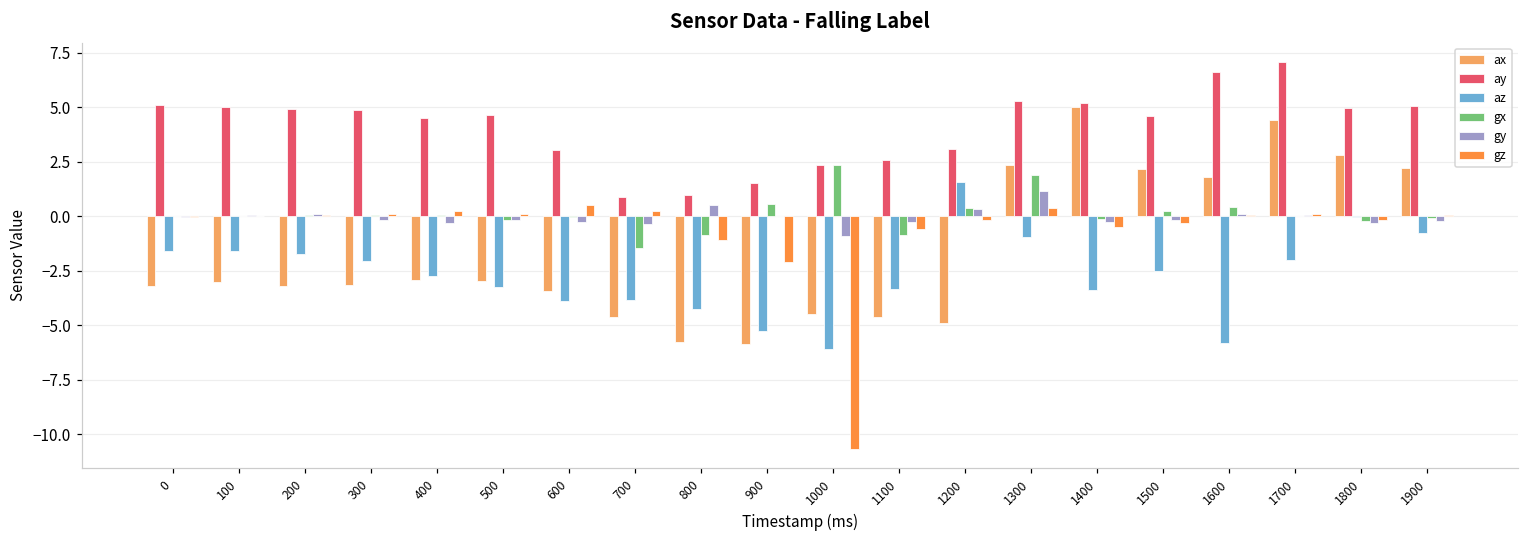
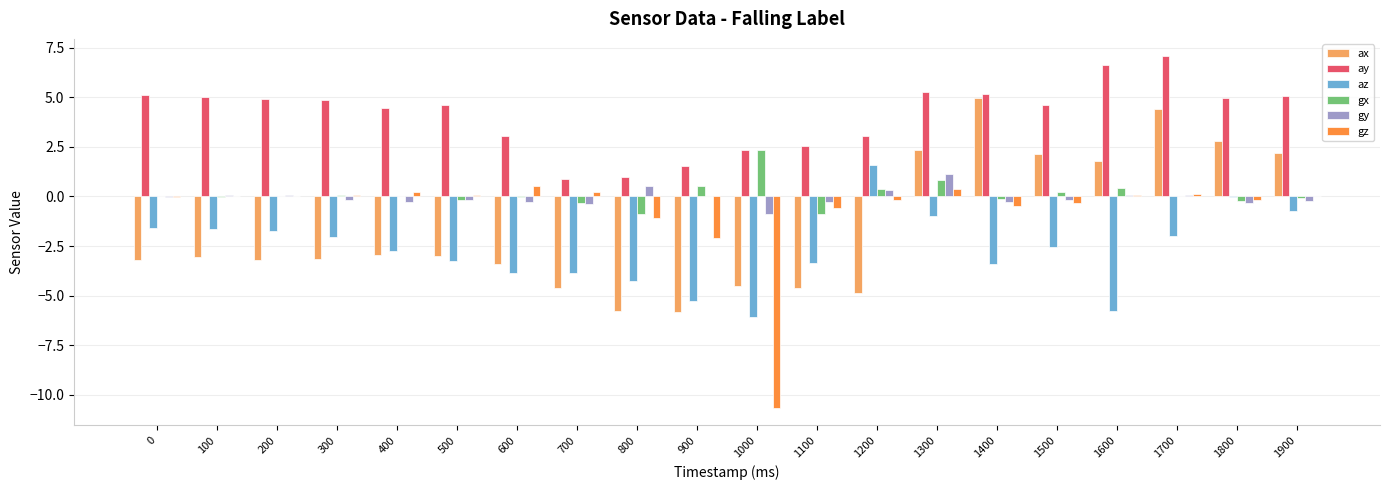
  {
    "ay": {
      "0": 5.1,
      "100": 5.0,
      "200": 4.9,
      "300": 4.9,
      "400": 4.5,
      "500": 4.6,
      "600": 3.0,
      "700": 0.9,
      "800": 1.0,
      "900": 1.5,
      "1000": 2.3,
      "1100": 2.6,
      "1200": 3.1,
      "1300": 5.3,
      "1400": 5.2,
      "1500": 4.6,
      "1600": 6.6,
      "1700": 7.1,
      "1800": 5.0,
      "1900": 5.1
    },
    "gx": {
      "500": -0.2,
-     "700": -1.4,
+     "700": -0.3,
      "800": -0.9,
      "900": 0.5,
      "1000": 2.3,
      "1100": -0.9,
      "1200": 0.4,
-     "1300": 1.9,
+     "1300": 0.8,
      "1500": 0.2,
      "1600": 0.4,
      "1800": -0.2
    }
  }
